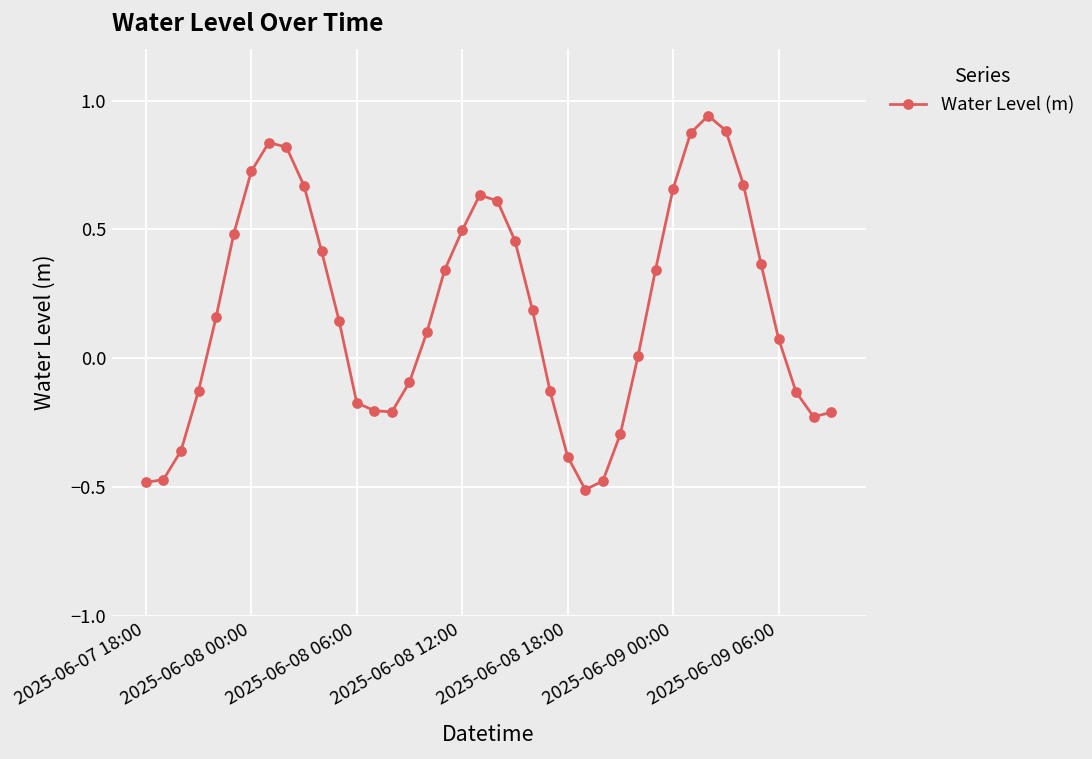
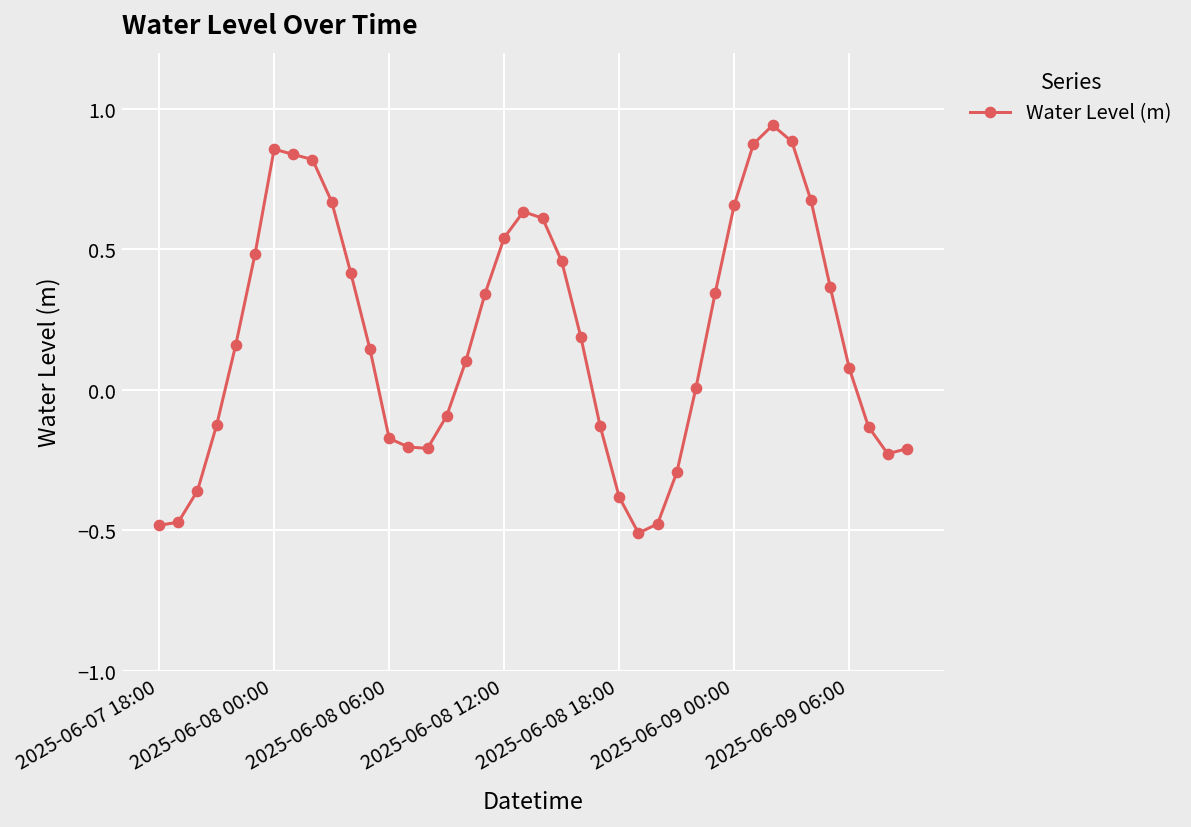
  {
    "2025-06-07 18:00": -0.48,
-   "2025-06-08 00:00": 0.73,
+   "2025-06-08 00:00": 0.86,
    "2025-06-08 06:00": -0.17,
-   "2025-06-08 12:00": 0.50,
+   "2025-06-08 12:00": 0.54,
    "2025-06-08 18:00": -0.38,
    "2025-06-09 00:00": 0.66,
    "2025-06-09 06:00": 0.08
  }
